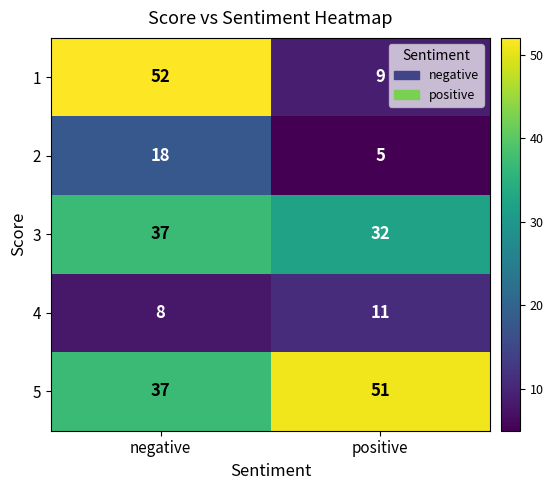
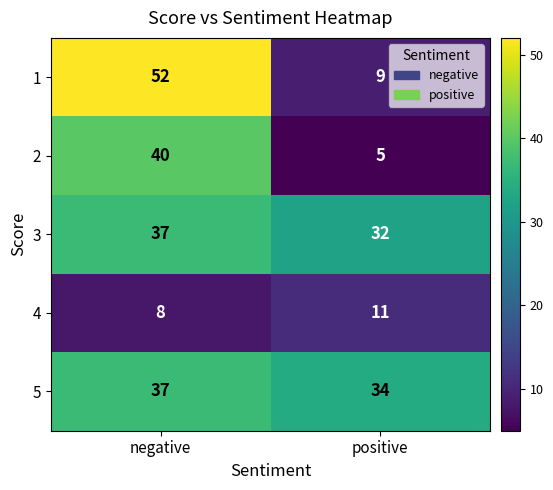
  {
    "1": {
      "negative": 52,
      "positive": 9
    },
    "2": {
-     "negative": 18,
+     "negative": 40,
      "positive": 5
    },
    "3": {
      "negative": 37,
      "positive": 32
    },
    "4": {
      "negative": 8,
      "positive": 11
    },
    "5": {
      "negative": 37,
-     "positive": 51
+     "positive": 34
    }
  }
